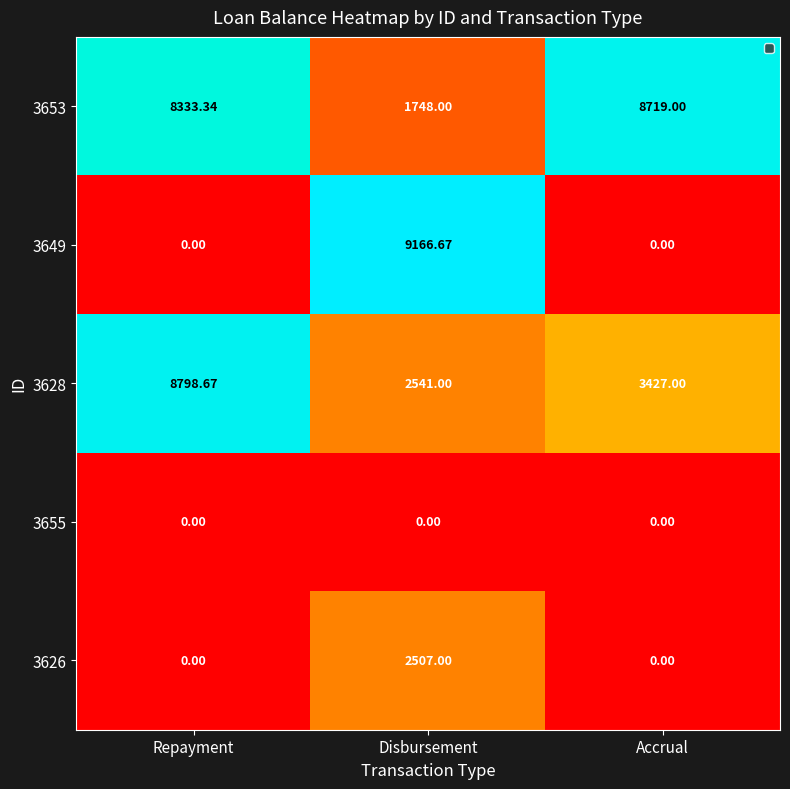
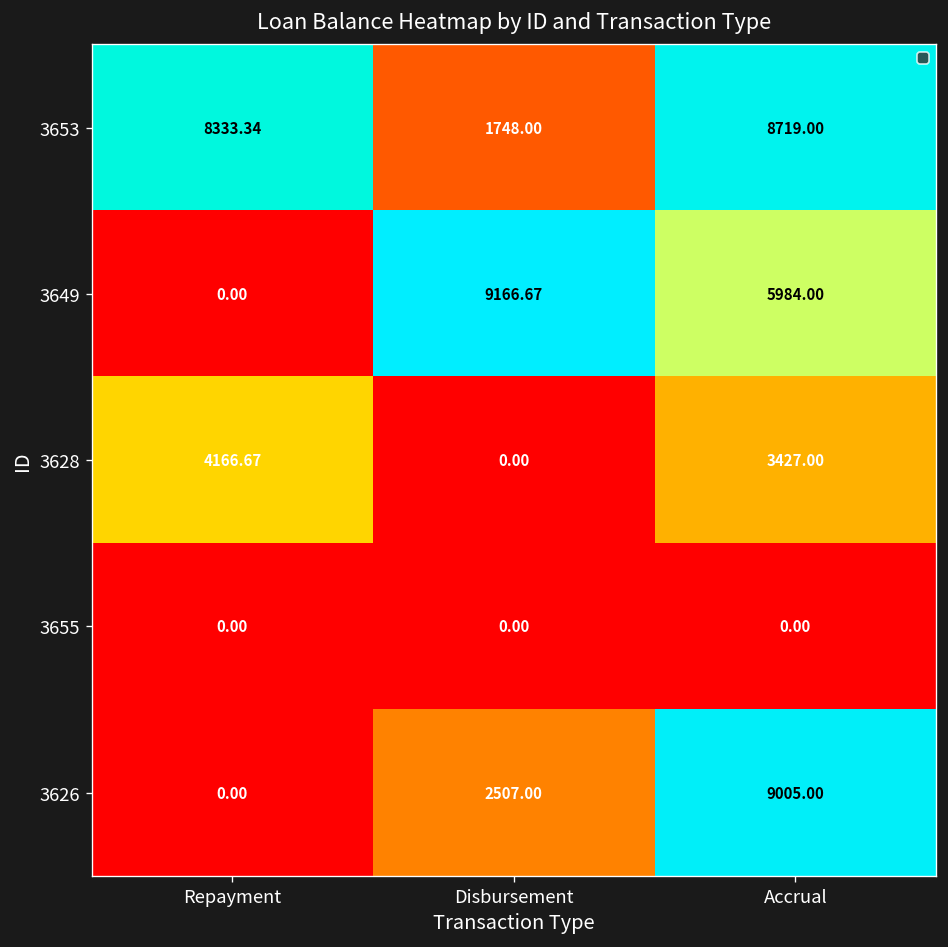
  {
    "3653": {
      "Repayment": 8333.34,
      "Disbursement": 1748.00,
      "Accrual": 8719.00
    },
    "3649": {
      "Repayment": 0.00,
      "Disbursement": 9166.67,
-     "Accrual": 0.00
+     "Accrual": 5984.00
    },
    "3628": {
-     "Repayment": 8798.67,
-     "Disbursement": 2541.00,
+     "Repayment": 4166.67,
+     "Disbursement": 0.00,
      "Accrual": 3427.00
    },
    "3655": {
      "Repayment": 0.00,
      "Disbursement": 0.00,
      "Accrual": 0.00
    },
    "3626": {
      "Repayment": 0.00,
      "Disbursement": 2507.00,
-     "Accrual": 0.00
+     "Accrual": 9005.00
    }
  }
